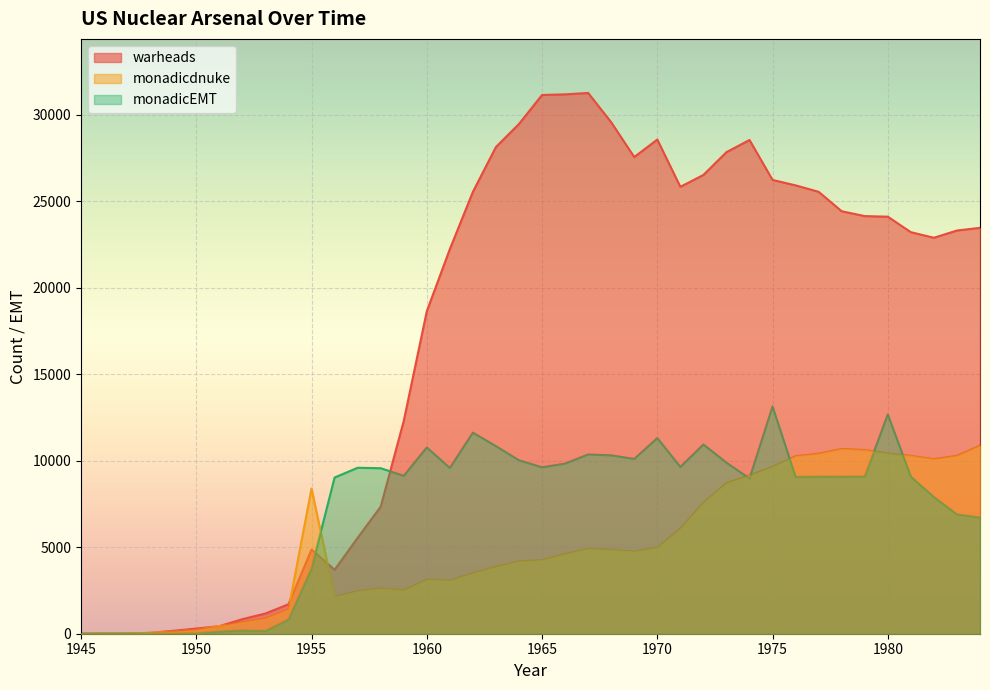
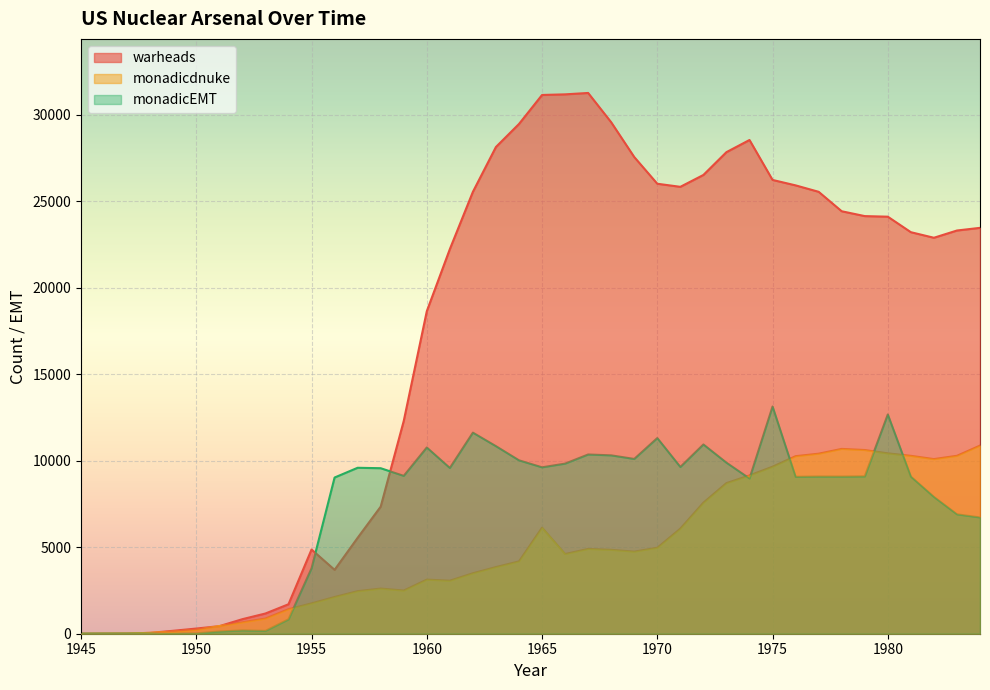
  {
    "warheads": {
      "1955": 4900,
      "1960": 18600,
      "1965": 31100,
-     "1970": 28600,
+     "1970": 26000,
      "1975": 26200,
      "1980": 24100
    },
    "monadicdnuke": {
-     "1955": 8400,
+     "1955": 1800,
      "1960": 3100,
-     "1965": 4300,
+     "1965": 6100,
      "1970": 5000,
      "1975": 9700,
      "1980": 10400
    },
    "monadicEMT": {
      "1950": 0,
      "1955": 3800,
      "1960": 10800,
      "1965": 9600,
      "1970": 11300,
      "1975": 13100,
      "1980": 12700
    }
  }
